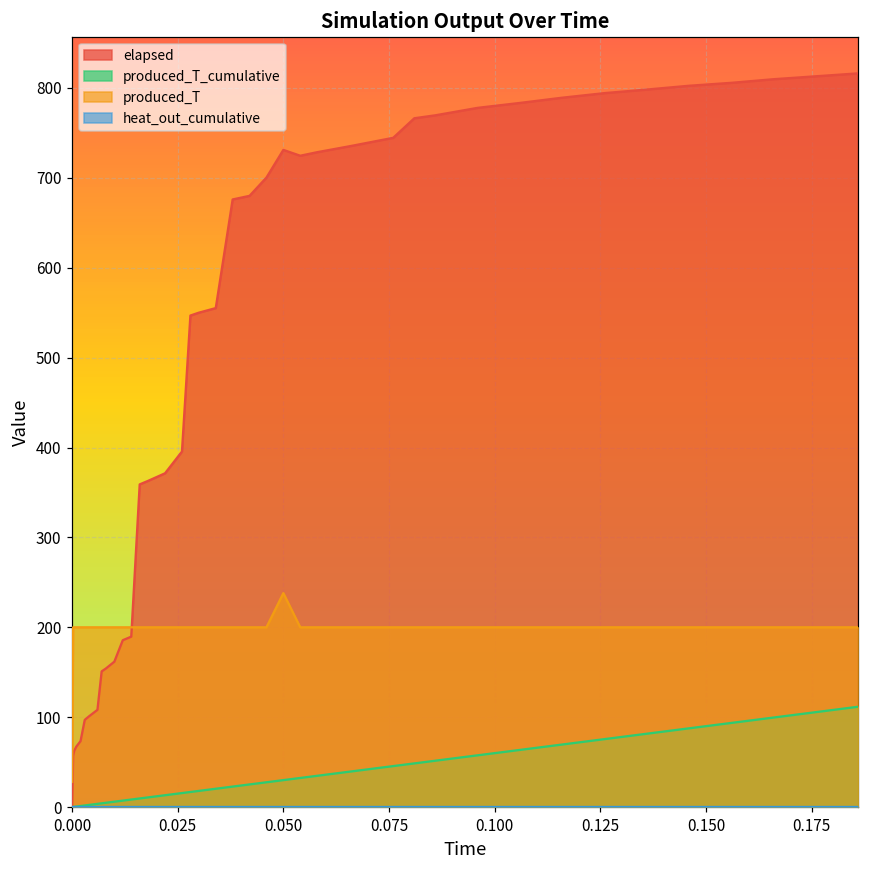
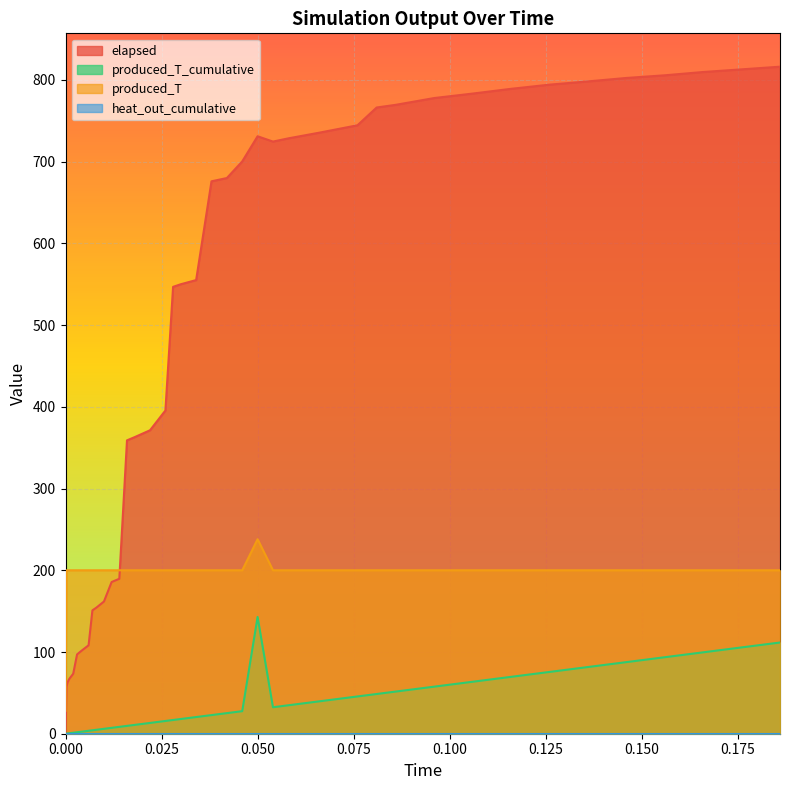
  {
    "elapsed": {
      "0.050": 730
    },
    "produced_T_cumulative": {
-     "0.050": 30
+     "0.050": 140
    },
    "produced_T": {
      "0.000": 30,
      "0.050": 240
    },
    "heat_out_cumulative": {
      "0.050": 0
    }
  }
